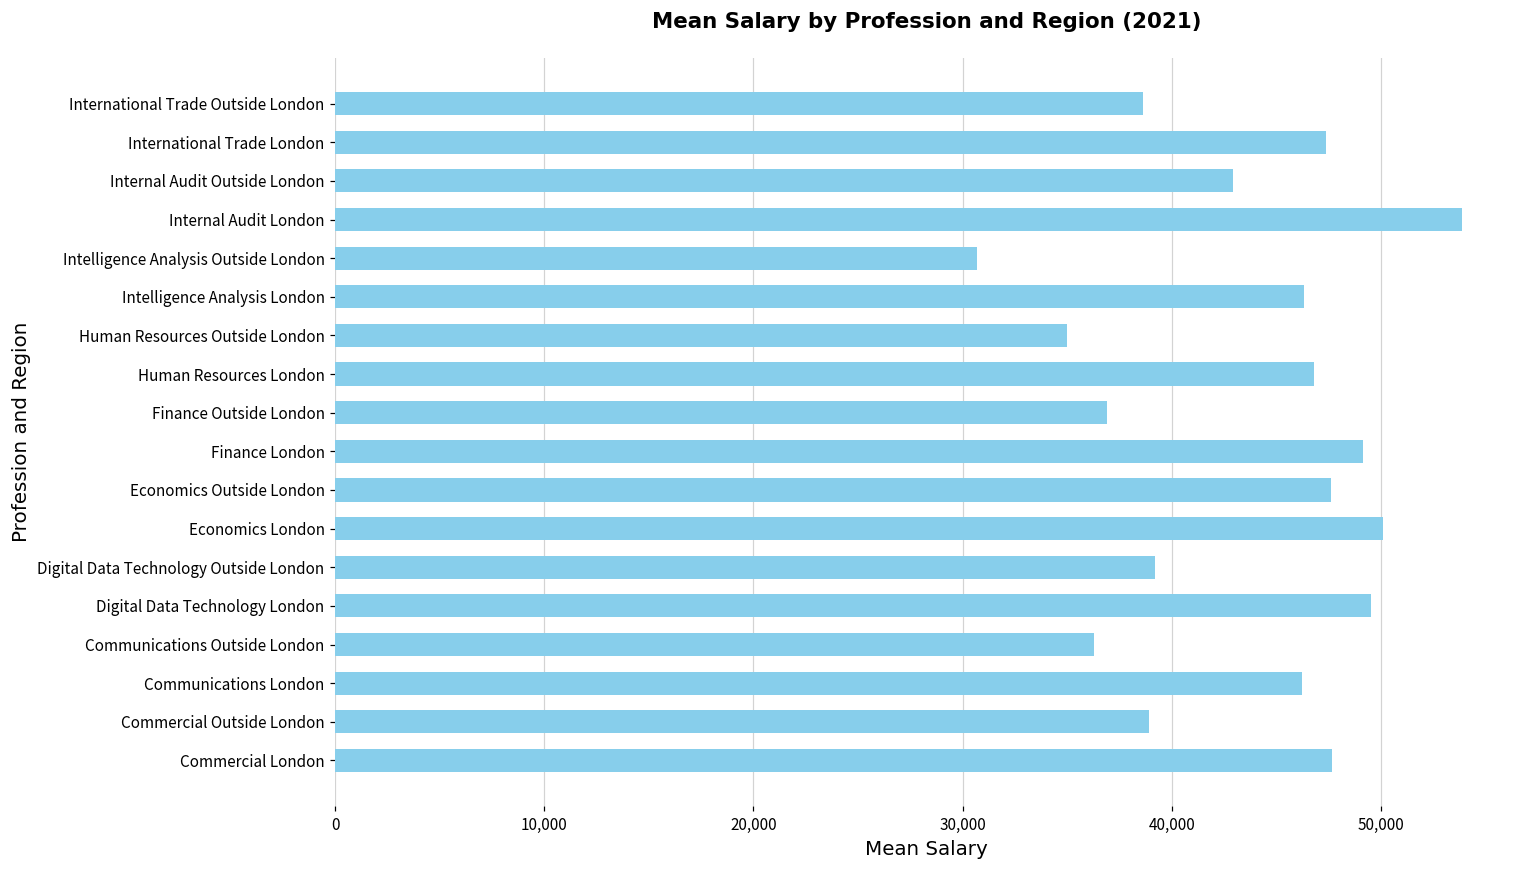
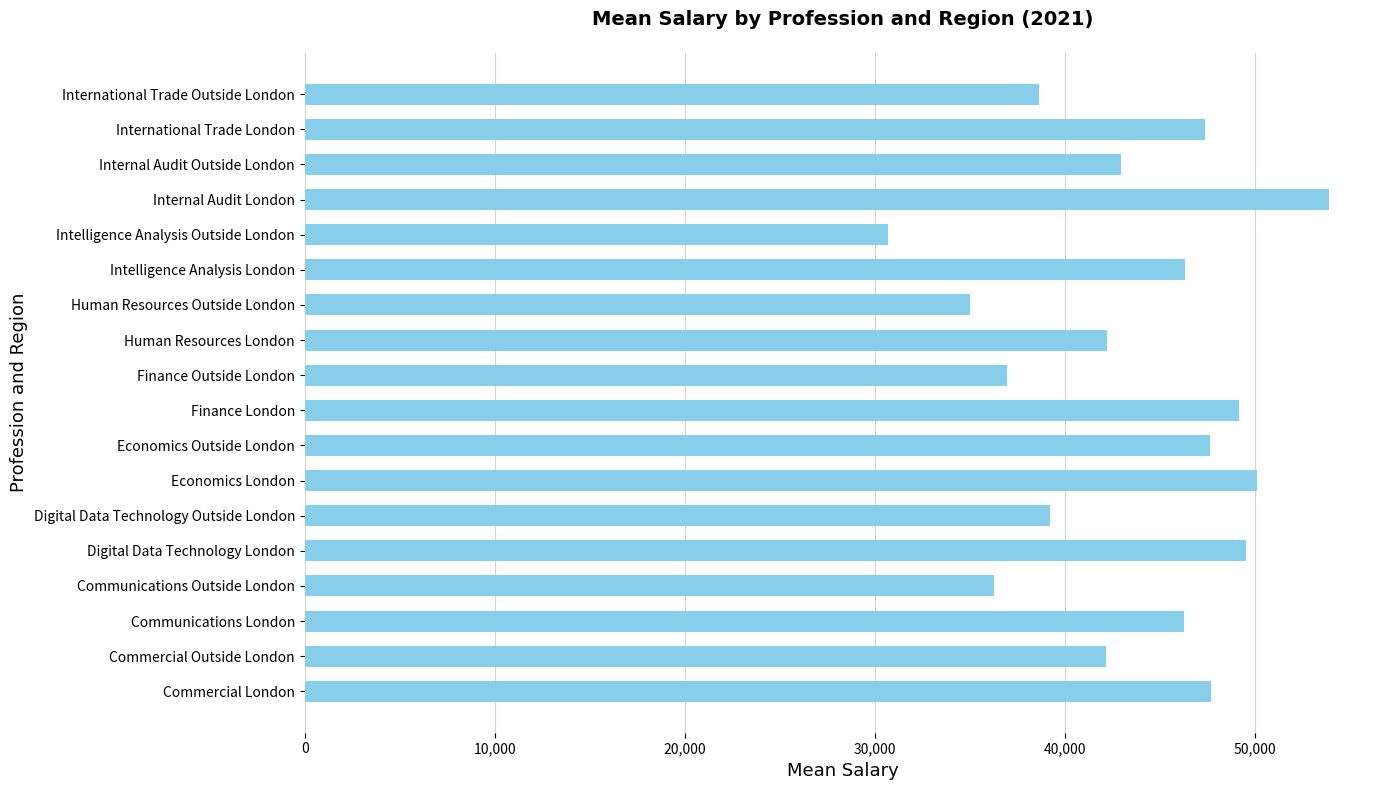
  {
    "International Trade Outside London": "38,700",
    "International Trade London": "47,400",
    "Internal Audit Outside London": "42,900",
    "Internal Audit London": "53,900",
    "Intelligence Analysis Outside London": "30,700",
    "Intelligence Analysis London": "46,300",
    "Human Resources Outside London": "35,000",
-   "Human Resources London": "46,800",
+   "Human Resources London": "42,200",
    "Finance Outside London": "36,900",
    "Finance London": "49,200",
    "Economics Outside London": "47,600",
    "Economics London": "50,100",
    "Digital Data Technology Outside London": "39,200",
    "Digital Data Technology London": "49,500",
    "Communications Outside London": "36,300",
    "Communications London": "46,300",
-   "Commercial Outside London": "38,900",
+   "Commercial Outside London": "42,200",
    "Commercial London": "47,700"
  }
